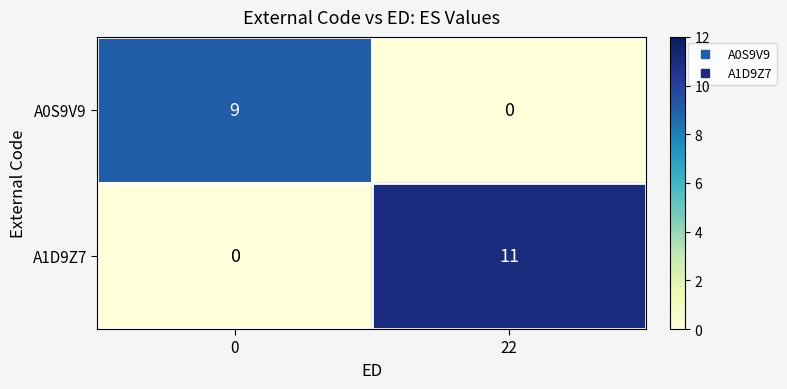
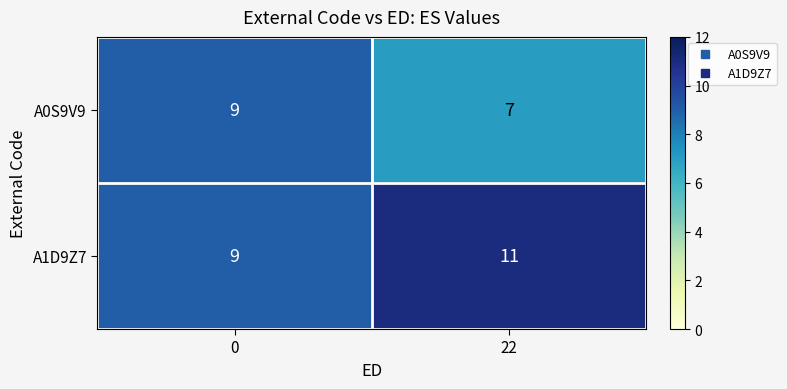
  {
    "A0S9V9": {
      "0": 9,
-     "22": 0
+     "22": 7
    },
    "A1D9Z7": {
-     "0": 0,
+     "0": 9,
      "22": 11
    }
  }
